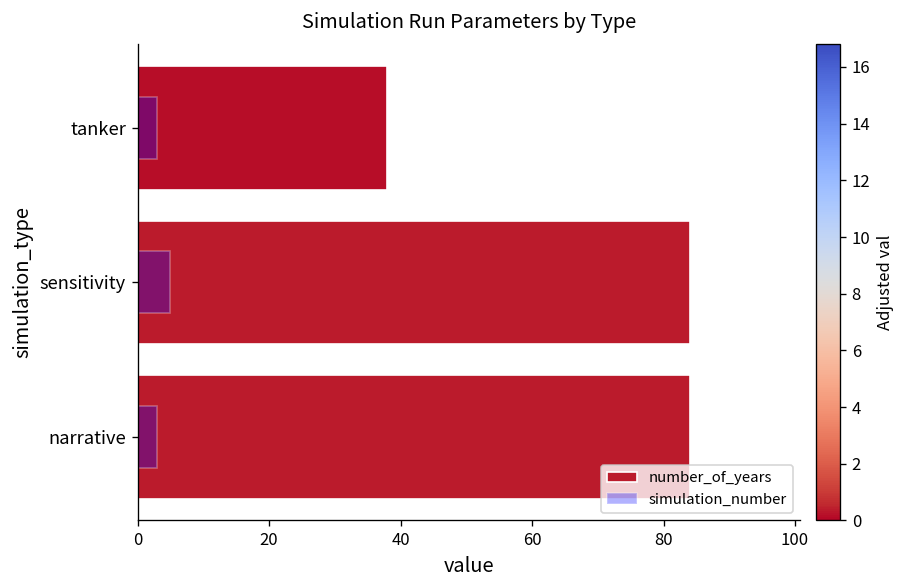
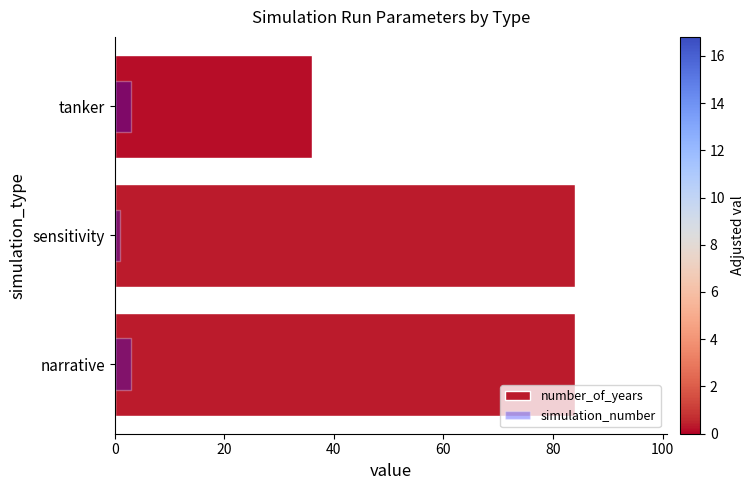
  {
    "number_of_years": {
-     "tanker": 38,
+     "tanker": 36,
      "sensitivity": 84,
      "narrative": 84
    },
    "simulation_number": {
-     "sensitivity": 5
+     "sensitivity": 1
    }
  }
